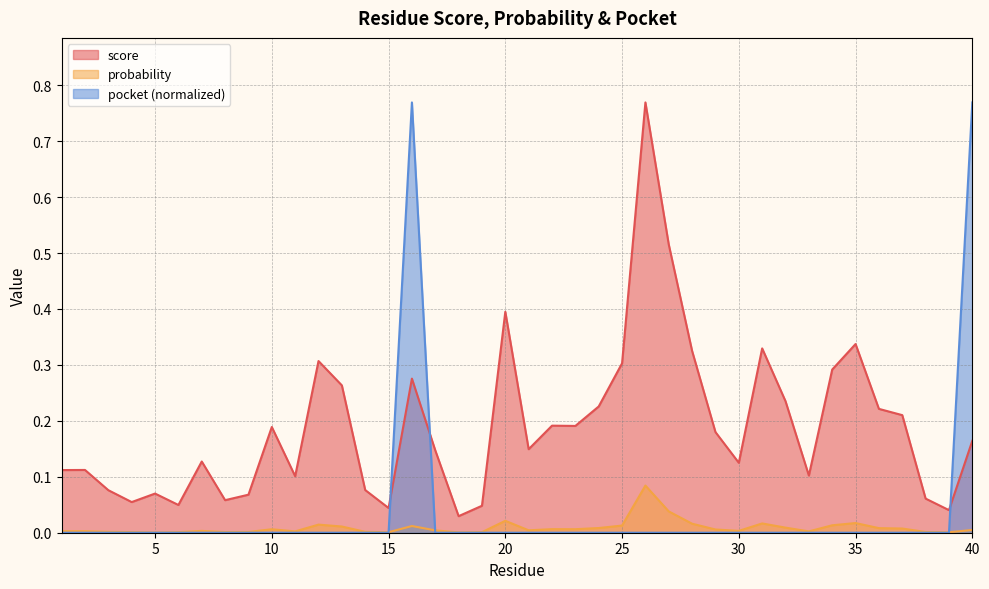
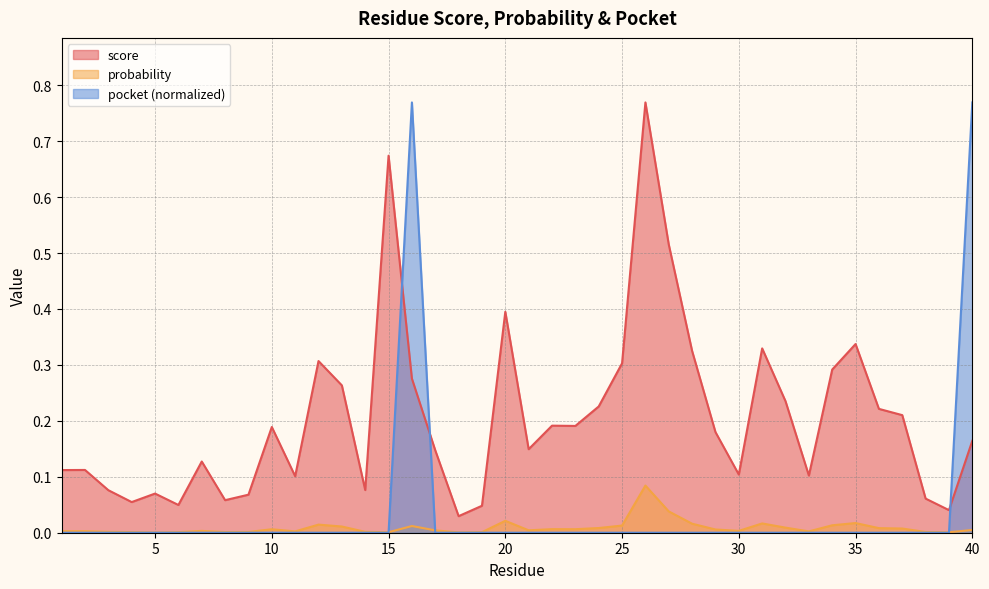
  {
    "score": {
      "5": 0.07,
      "10": 0.19,
-     "15": 0.04,
+     "15": 0.67,
      "20": 0.40,
      "25": 0.30,
-     "30": 0.13,
+     "30": 0.10,
      "35": 0.34,
      "40": 0.16
    },
    "probability": {
      "10": 0.01,
      "20": 0.02,
      "25": 0.01,
      "35": 0.02,
      "40": 0.01
    },
    "pocket (normalized)": {
      "10": 0.00,
      "20": 0.00,
      "25": 0.00,
      "35": 0.00,
      "40": 0.77
    }
  }
